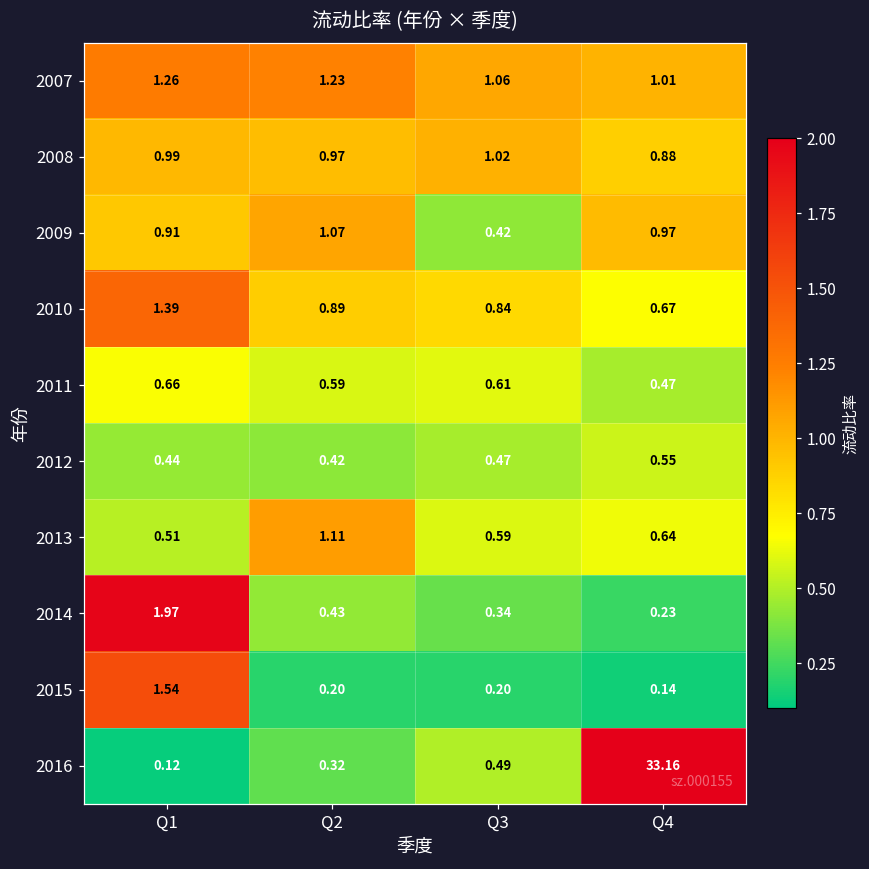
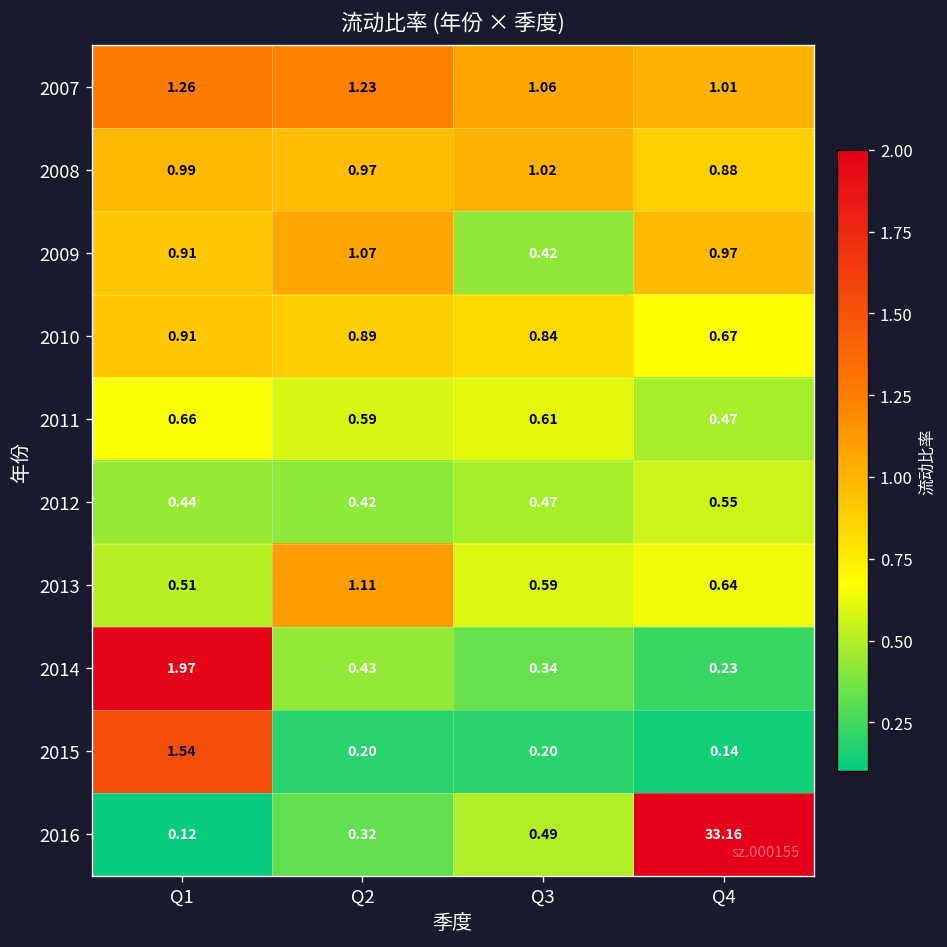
  {
    "2007": {
      "Q1": 1.26,
      "Q2": 1.23,
      "Q3": 1.06,
      "Q4": 1.01
    },
    "2008": {
      "Q1": 0.99,
      "Q2": 0.97,
      "Q3": 1.02,
      "Q4": 0.88
    },
    "2009": {
      "Q1": 0.91,
      "Q2": 1.07,
      "Q3": 0.42,
      "Q4": 0.97
    },
    "2010": {
-     "Q1": 1.39,
+     "Q1": 0.91,
      "Q2": 0.89,
      "Q3": 0.84,
      "Q4": 0.67
    },
    "2011": {
      "Q1": 0.66,
      "Q2": 0.59,
      "Q3": 0.61,
      "Q4": 0.47
    },
    "2012": {
      "Q1": 0.44,
      "Q2": 0.42,
      "Q3": 0.47,
      "Q4": 0.55
    },
    "2013": {
      "Q1": 0.51,
      "Q2": 1.11,
      "Q3": 0.59,
      "Q4": 0.64
    },
    "2014": {
      "Q1": 1.97,
      "Q2": 0.43,
      "Q3": 0.34,
      "Q4": 0.23
    },
    "2015": {
      "Q1": 1.54,
      "Q2": 0.20,
      "Q3": 0.20,
      "Q4": 0.14
    },
    "2016": {
      "Q1": 0.12,
      "Q2": 0.32,
      "Q3": 0.49
    }
  }
